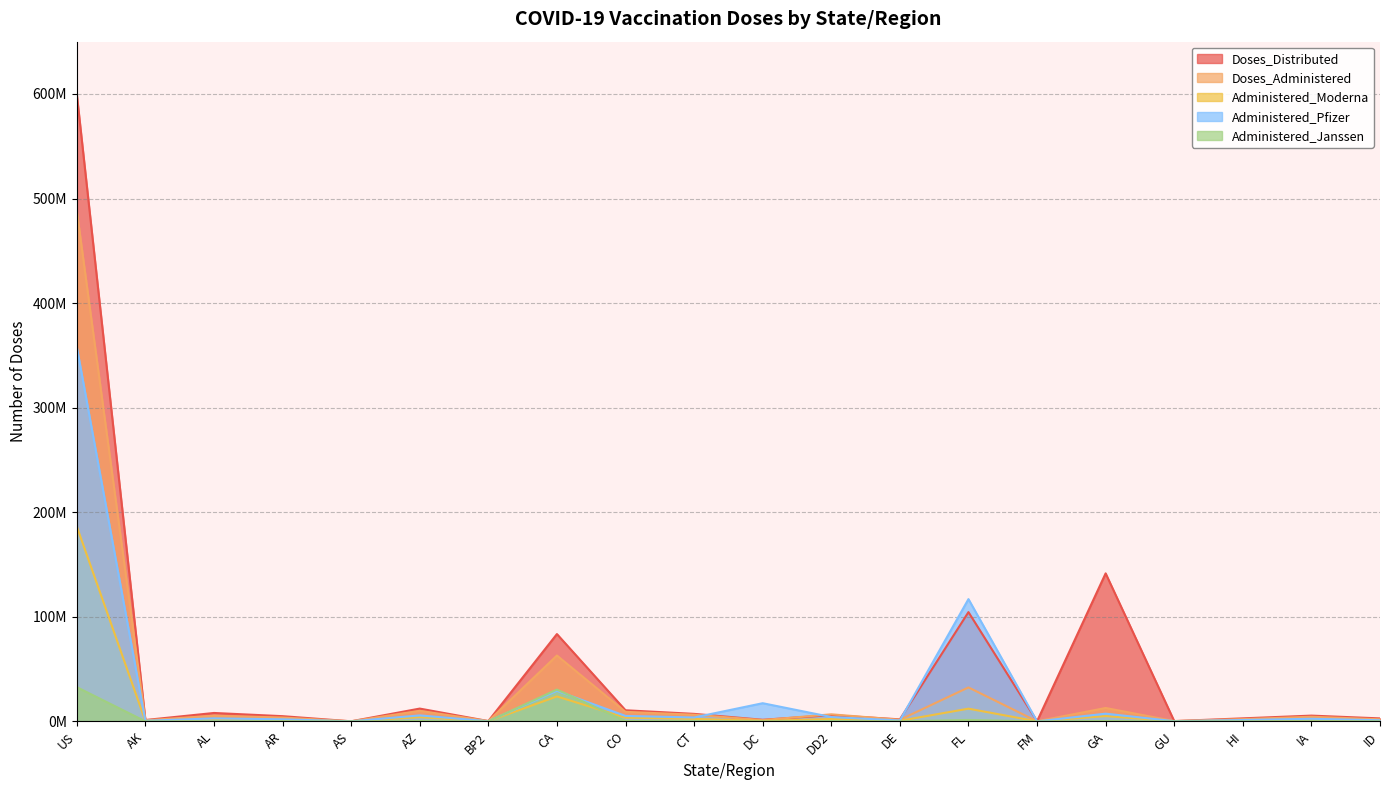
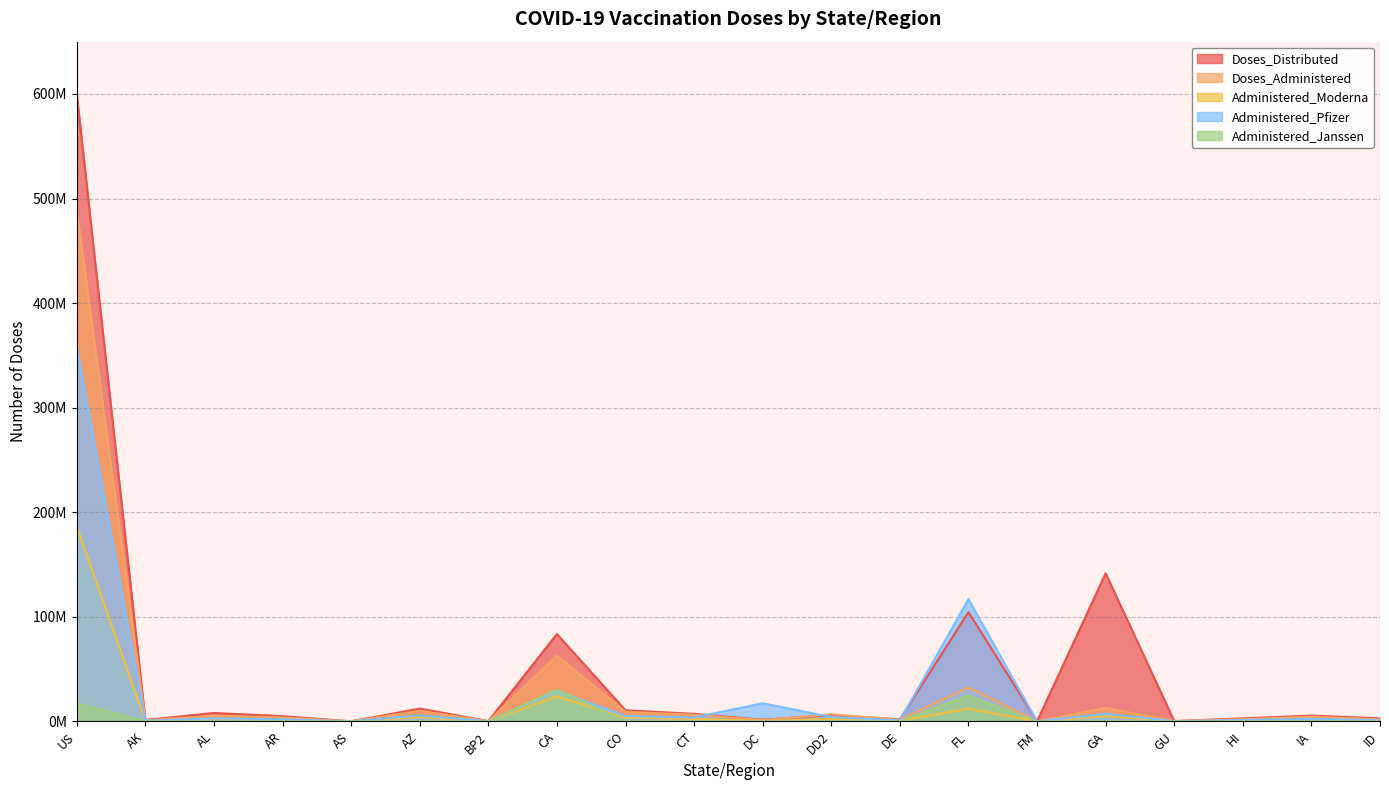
  {
    "Doses_Distributed": {
      "US": 600000000,
      "AL": 8000000,
      "CA": 84000000,
      "FL": 104000000,
      "GA": 142000000
    },
    "Administered_Pfizer": {
      "US": 358000000,
      "DC": 17000000,
      "FL": 117000000
    },
    "Administered_Janssen": {
-     "US": 33000000,
+     "US": 17000000,
      "AZ": 0,
      "CO": 0,
-     "FL": 1000000,
+     "FL": 25000000,
      "GA": 0
    }
  }
